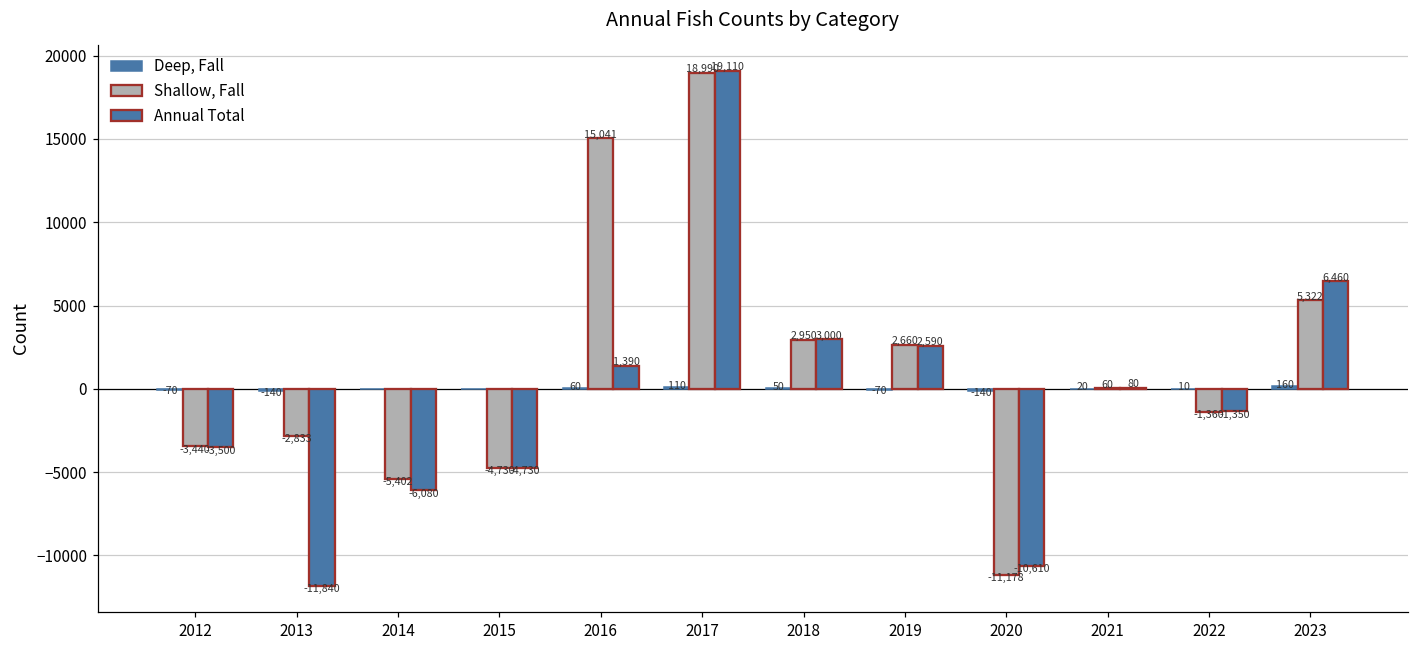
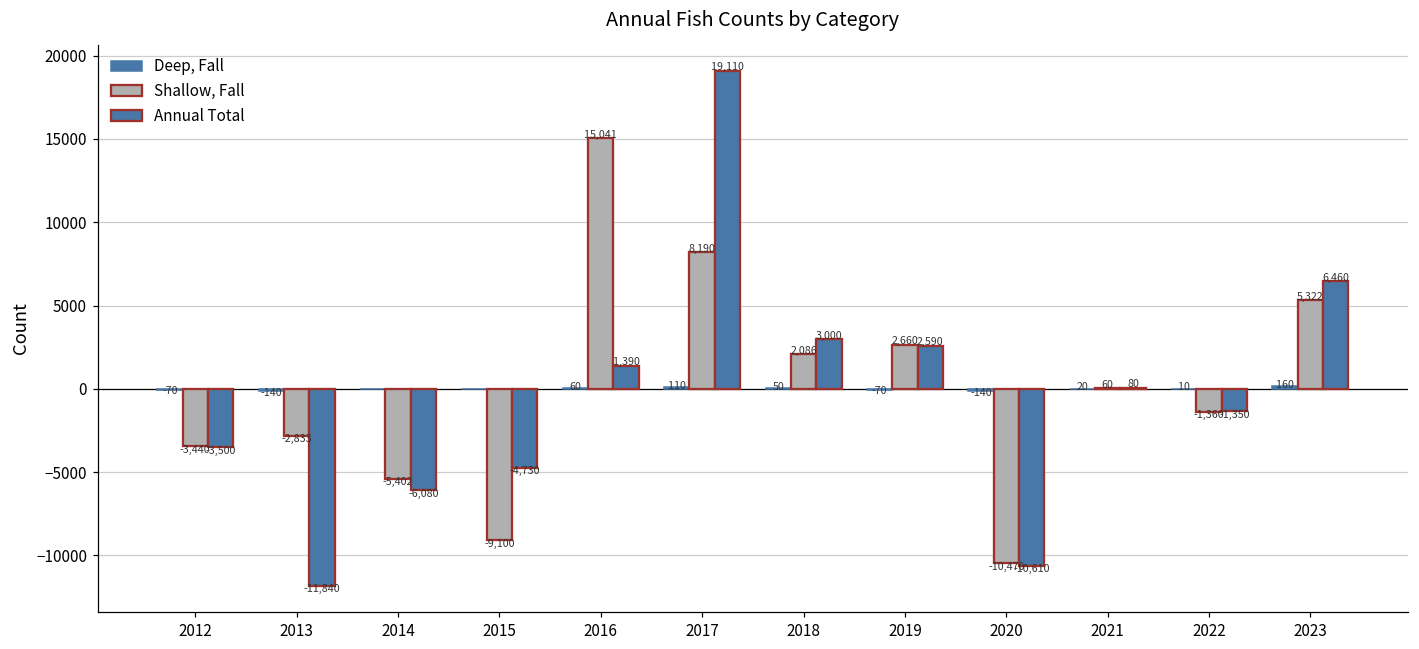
  {
    "Shallow, Fall": {
      "2013": "-2,833",
      "2014": "-5,402",
-     "2015": "-4,730",
+     "2015": "-9,100",
      "2016": "15,041",
-     "2017": "18,990",
-     "2018": "2,950",
+     "2017": "8,190",
+     "2018": "2,086",
      "2019": "2,660",
-     "2020": "-11,178",
+     "2020": "-10,470",
      "2021": "60",
      "2023": "5,322"
    }
  }
